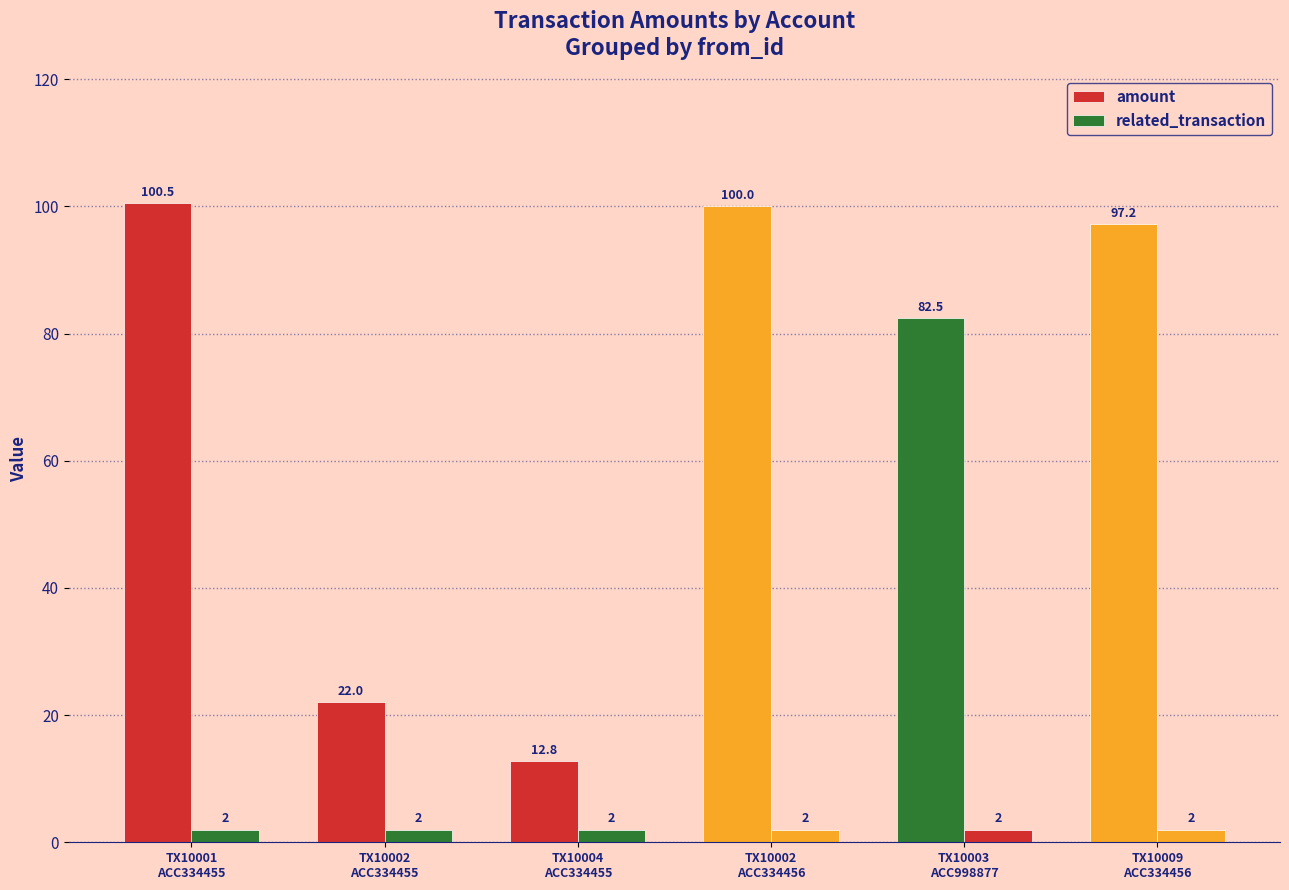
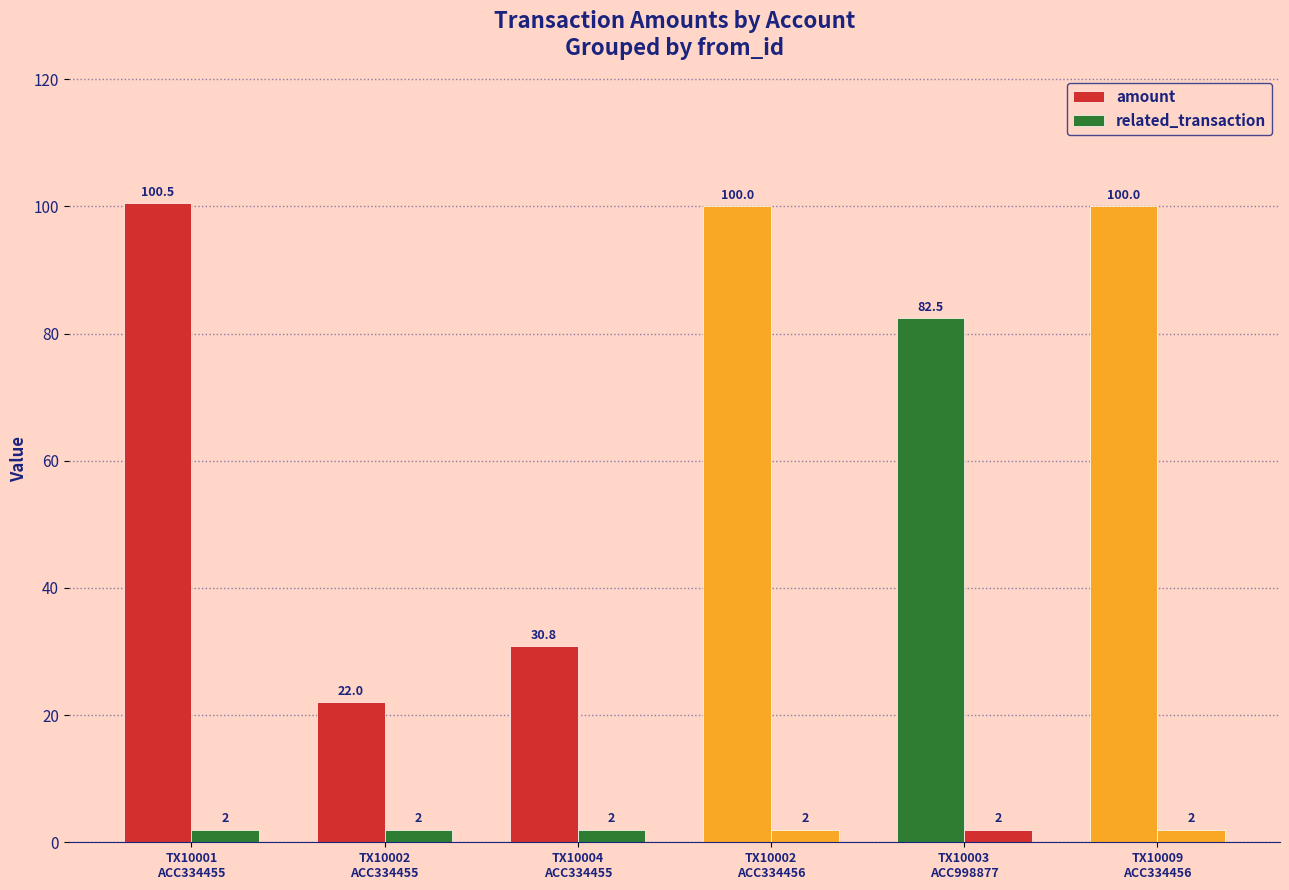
  {
    "amount": {
      "TX10001 ACC334455": 100.5,
      "TX10002 ACC334455": 22.0,
-     "TX10004 ACC334455": 12.8,
+     "TX10004 ACC334455": 30.8,
      "TX10002 ACC334456": 100.0,
      "TX10003 ACC998877": 82.5,
-     "TX10009 ACC334456": 97.2
+     "TX10009 ACC334456": 100.0
    },
    "related_transaction": {
      "TX10001 ACC334455": 2,
      "TX10002 ACC334455": 2,
      "TX10004 ACC334455": 2,
      "TX10002 ACC334456": 2,
      "TX10003 ACC998877": 2,
      "TX10009 ACC334456": 2
    }
  }
